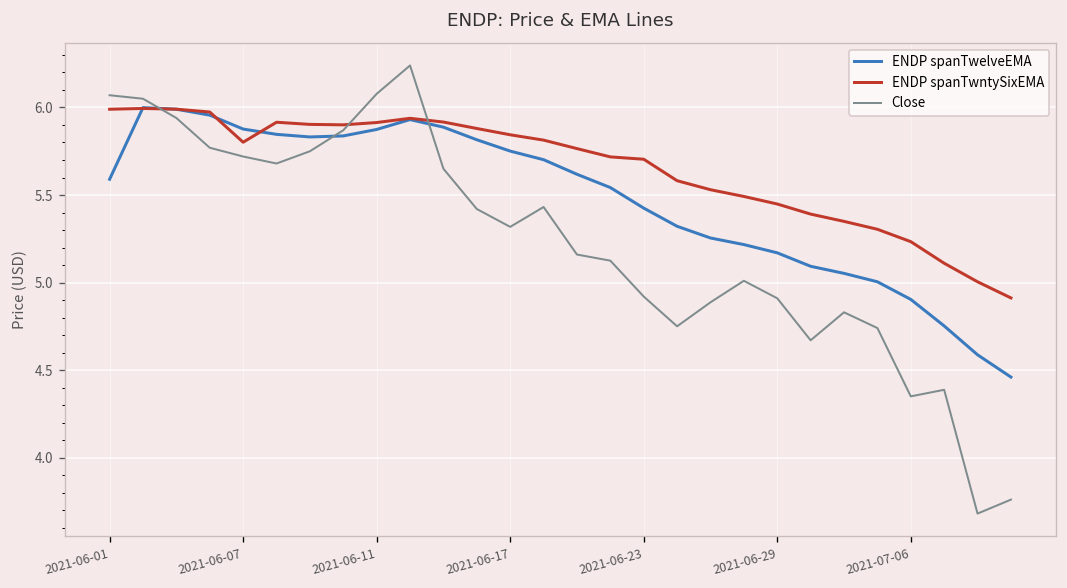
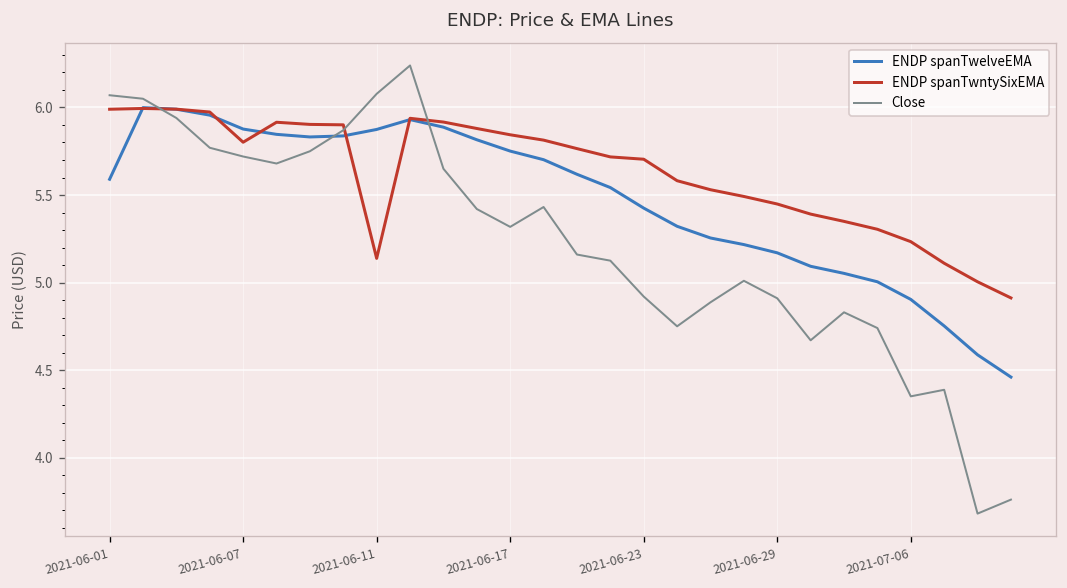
  {
    "ENDP spanTwelveEMA": {
      "2021-06-01": 5.59,
      "2021-06-07": 5.88,
      "2021-06-11": 5.87,
      "2021-06-17": 5.75,
      "2021-06-23": 5.43,
      "2021-06-29": 5.17,
      "2021-07-06": 4.90
    },
    "ENDP spanTwntySixEMA": {
      "2021-06-01": 5.99,
      "2021-06-07": 5.80,
-     "2021-06-11": 5.91,
+     "2021-06-11": 5.14,
      "2021-06-17": 5.84,
      "2021-06-23": 5.70,
      "2021-06-29": 5.45,
      "2021-07-06": 5.23
    },
    "Close": {
      "2021-06-01": 6.07,
      "2021-06-07": 5.72,
      "2021-06-11": 6.08,
      "2021-06-17": 5.32,
      "2021-06-23": 4.92,
      "2021-06-29": 4.91,
      "2021-07-06": 4.35
    }
  }
